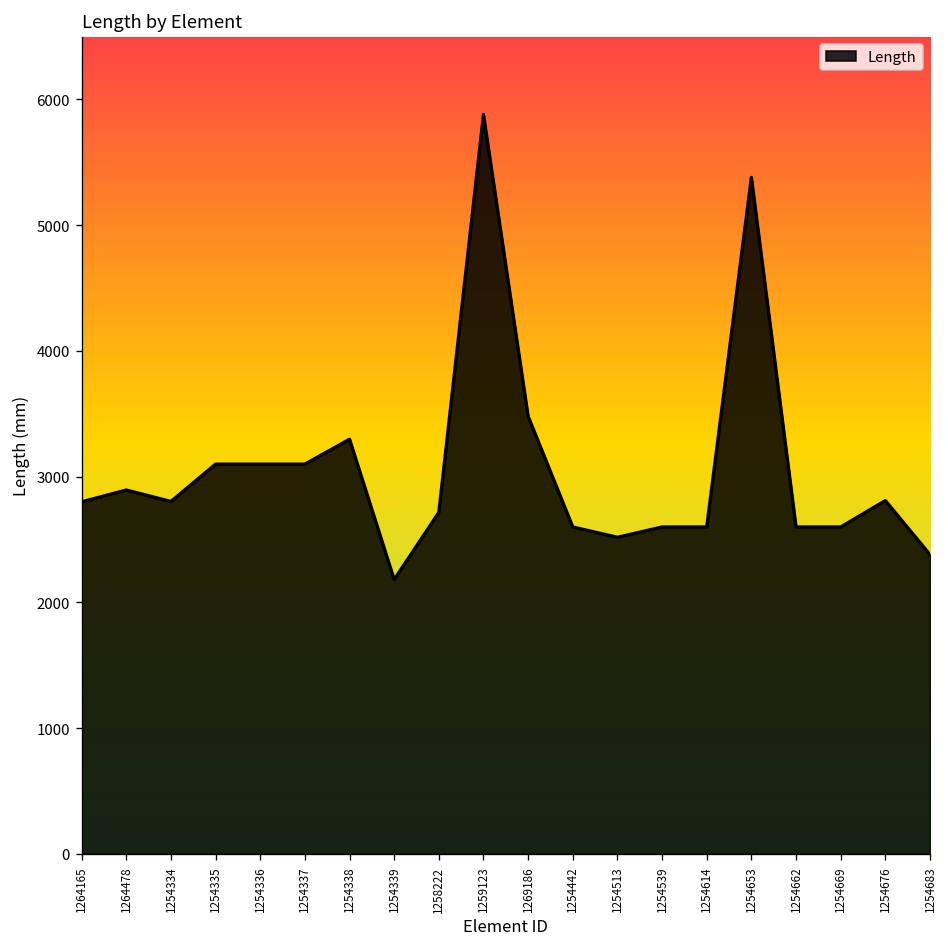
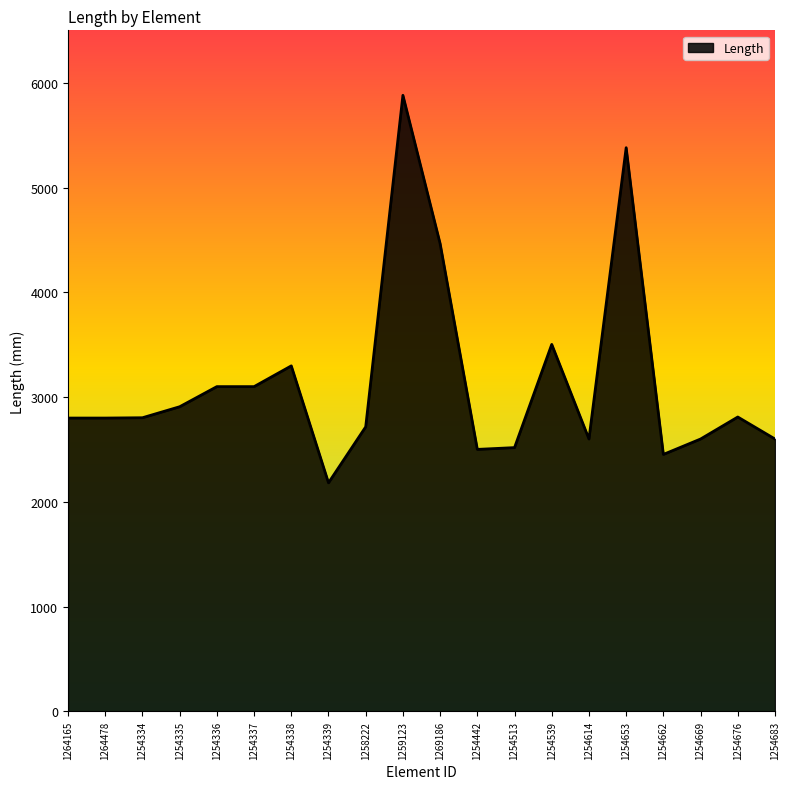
  {
    "1264165": 2800,
-   "1264478": 2890,
+   "1264478": 2800,
    "1254334": 2800,
-   "1254335": 3100,
+   "1254335": 2910,
    "1254336": 3100,
    "1254337": 3100,
    "1254338": 3300,
    "1254339": 2180,
    "1258222": 2720,
    "1259123": 5880,
-   "1269186": 3480,
-   "1254442": 2600,
+   "1269186": 4470,
+   "1254442": 2500,
    "1254513": 2520,
-   "1254539": 2600,
+   "1254539": 3500,
    "1254614": 2600,
    "1254653": 5380,
-   "1254662": 2600,
+   "1254662": 2450,
    "1254669": 2600,
    "1254676": 2810,
-   "1254683": 2380
+   "1254683": 2600
  }
